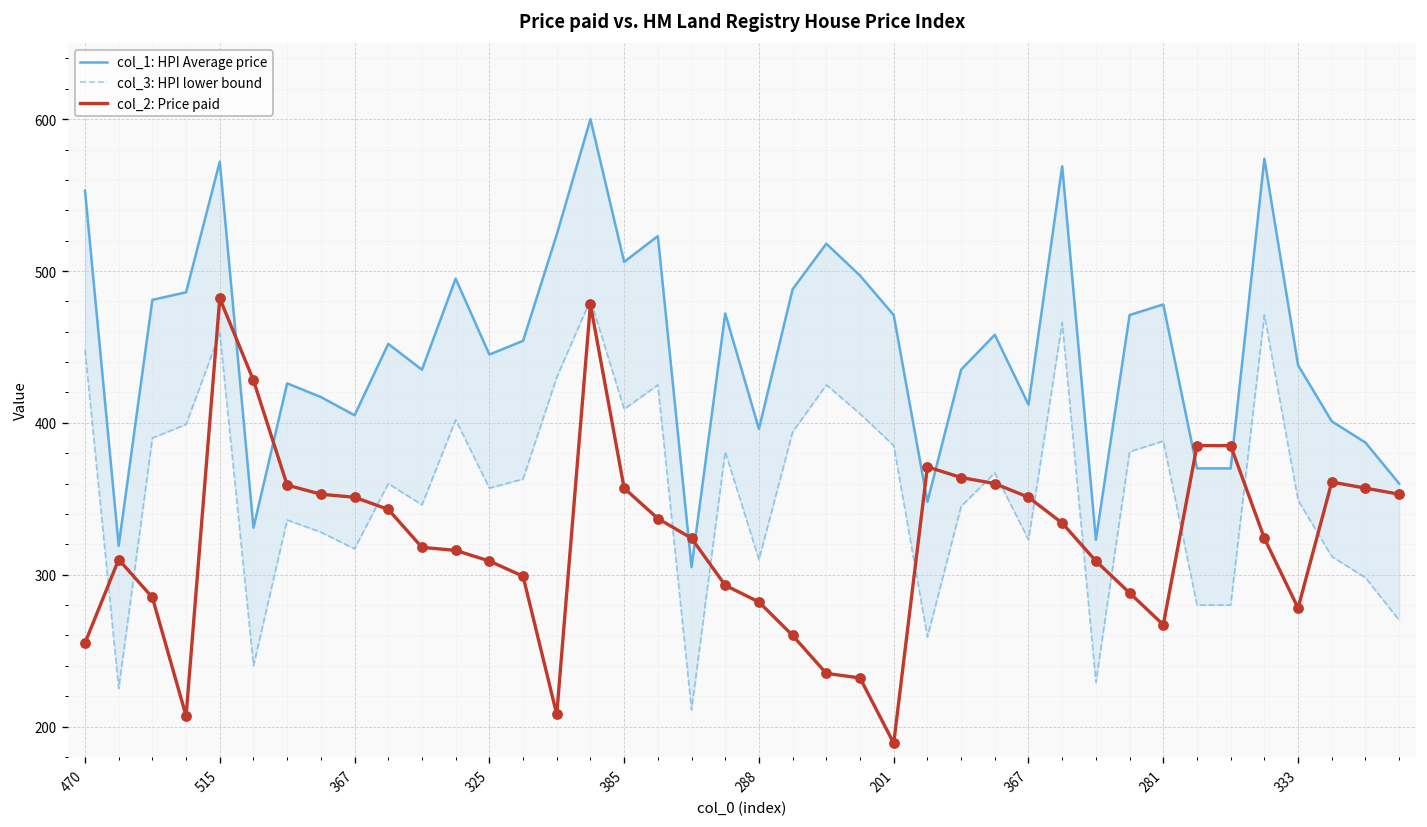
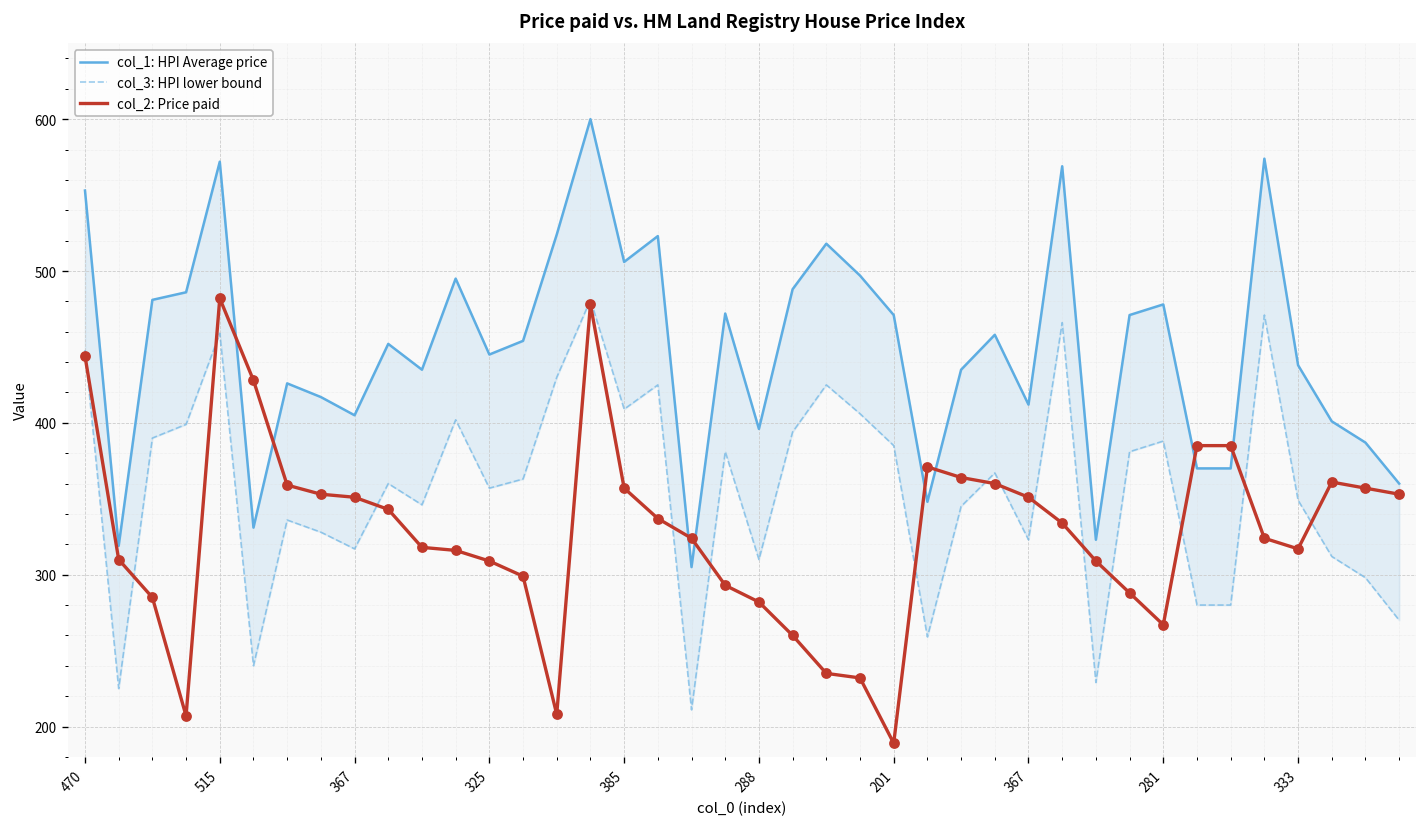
  {
    "col_2: Price paid": {
-     "470": 255,
+     "470": 444,
      "515": 482,
      "325": 309,
      "385": 357,
      "288": 282,
      "201": 189,
      "281": 267,
-     "333": 278
+     "333": 317
    }
  }
